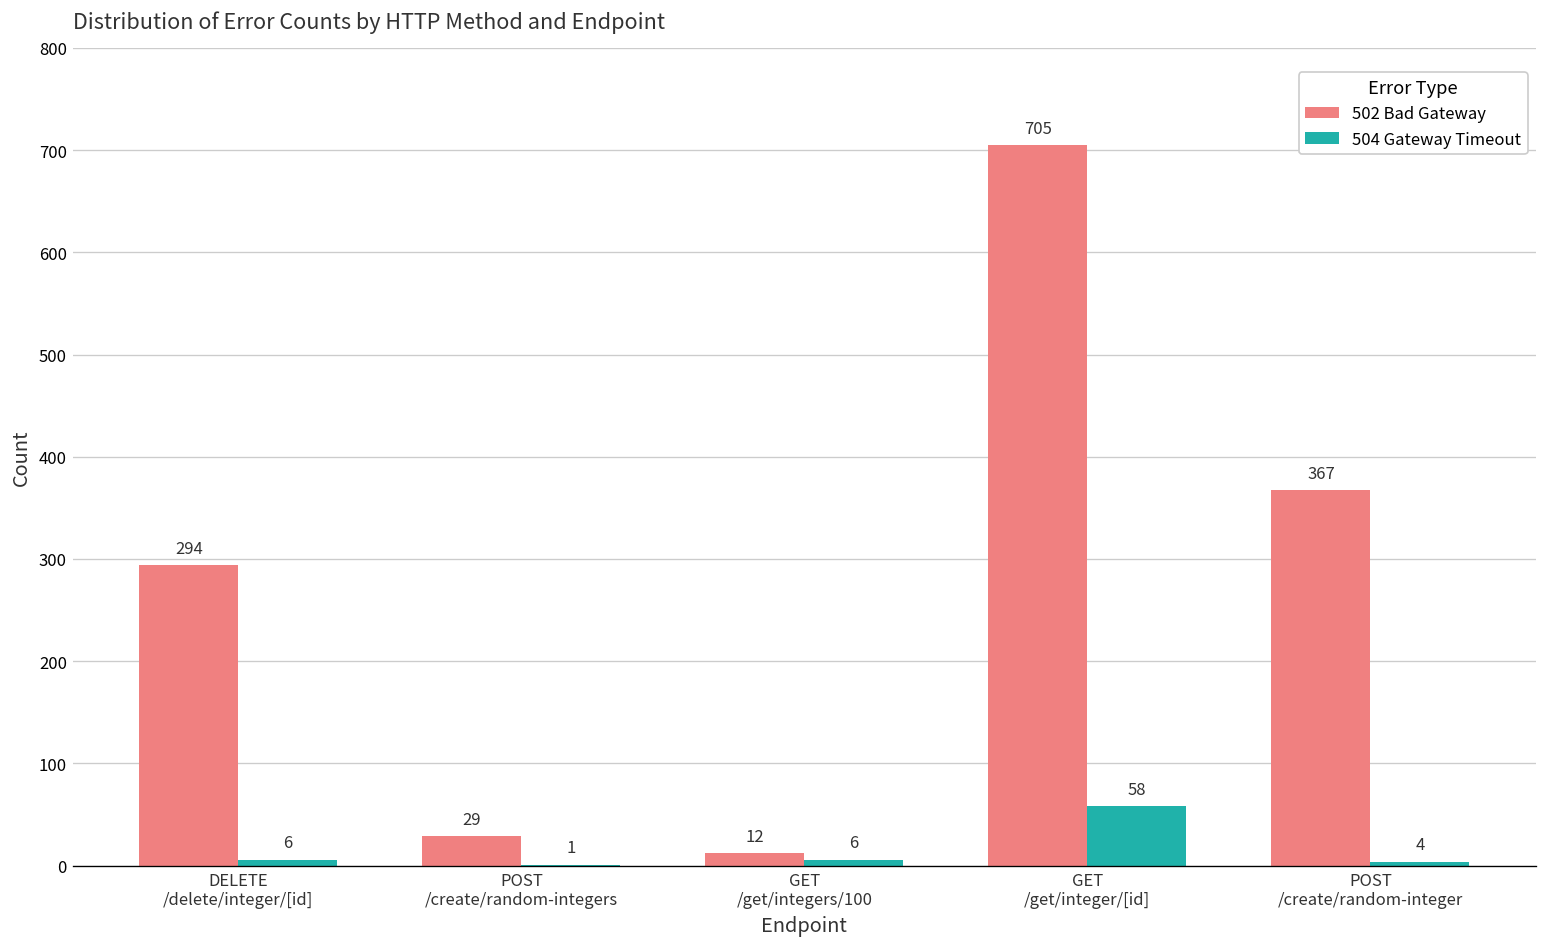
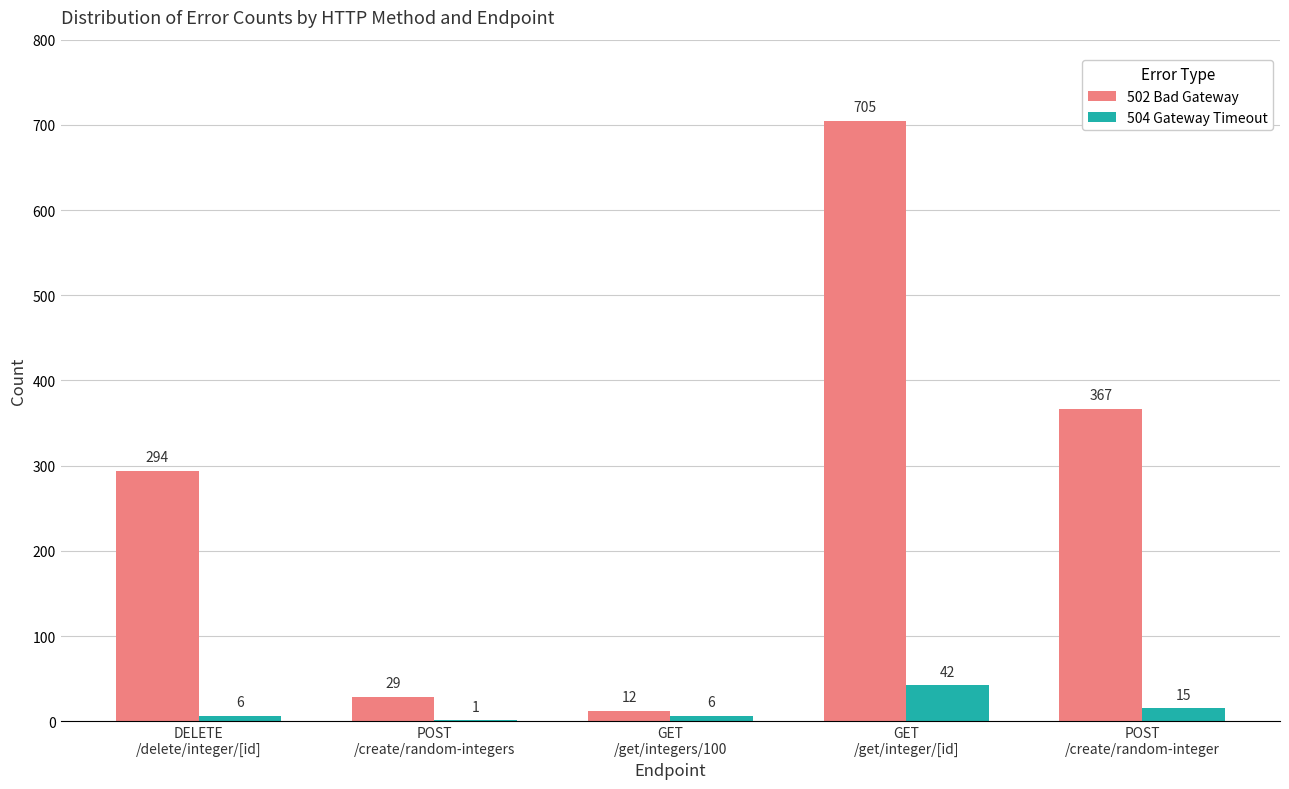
  {
    "502 Bad Gateway": {
      "DELETE /delete/integer/[id]": 294,
      "POST /create/random-integers": 29,
      "GET /get/integers/100": 12,
      "GET /get/integer/[id]": 705,
      "POST /create/random-integer": 367
    },
    "504 Gateway Timeout": {
      "DELETE /delete/integer/[id]": 6,
      "POST /create/random-integers": 1,
      "GET /get/integers/100": 6,
-     "GET /get/integer/[id]": 58,
-     "POST /create/random-integer": 4
+     "GET /get/integer/[id]": 42,
+     "POST /create/random-integer": 15
    }
  }
